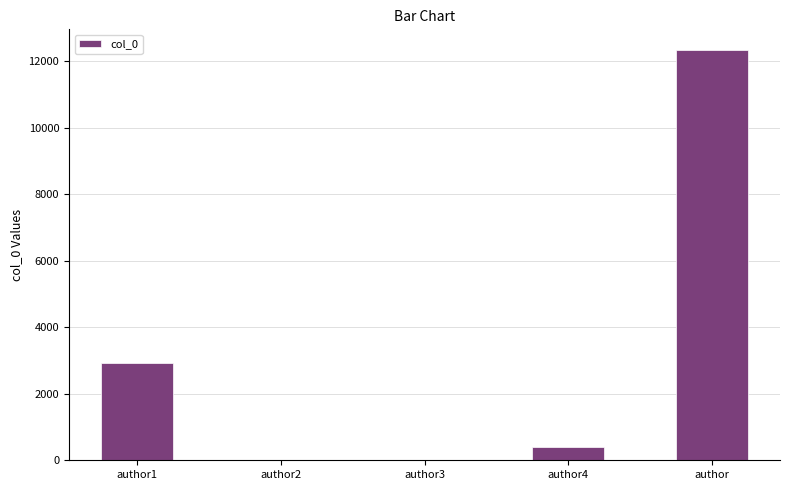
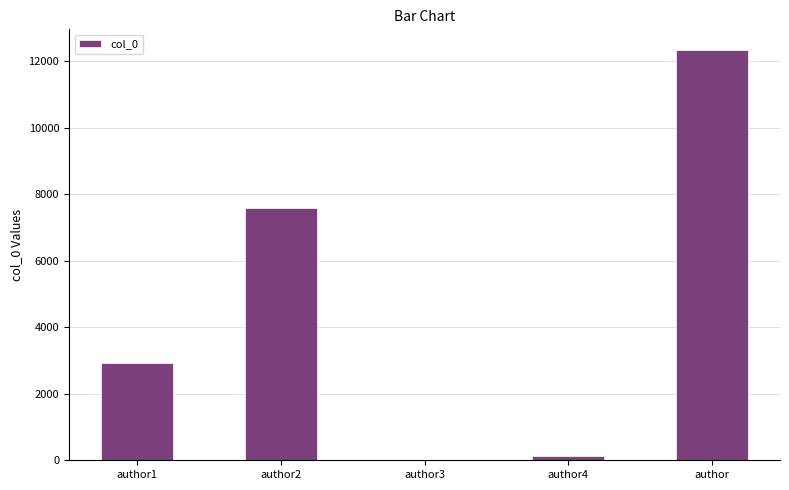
  {
    "author1": 2900,
-   "author2": 0,
-   "author4": 400,
+   "author2": 7600,
+   "author4": 100,
    "author": 12300
  }
